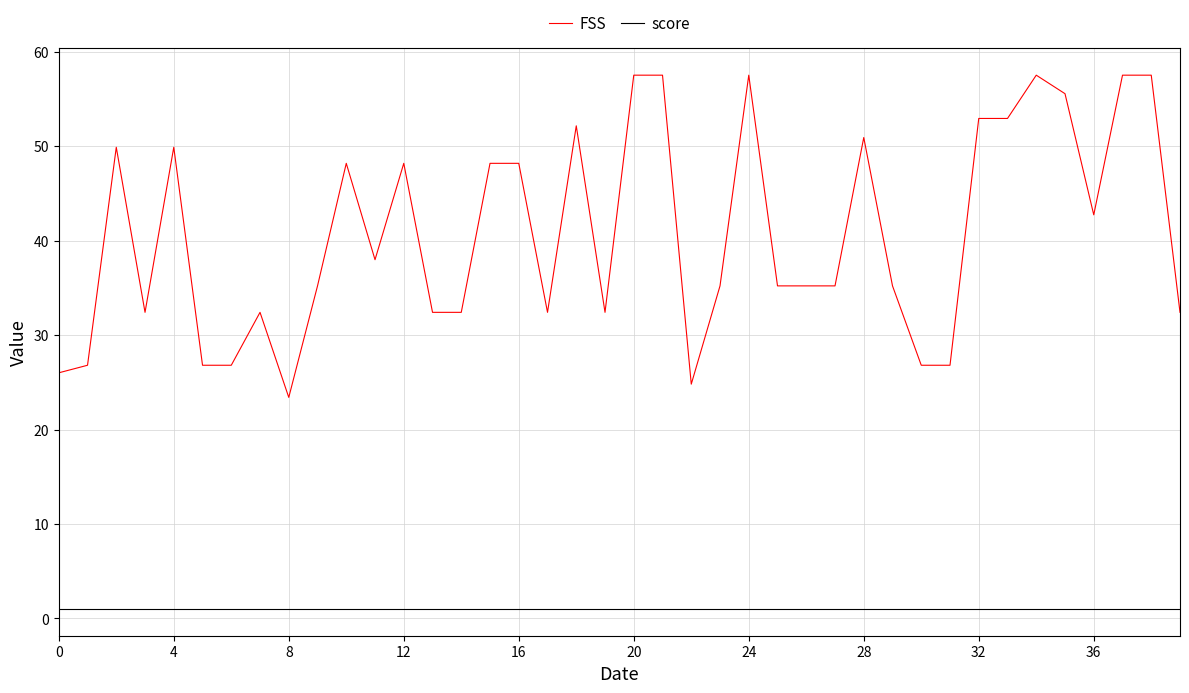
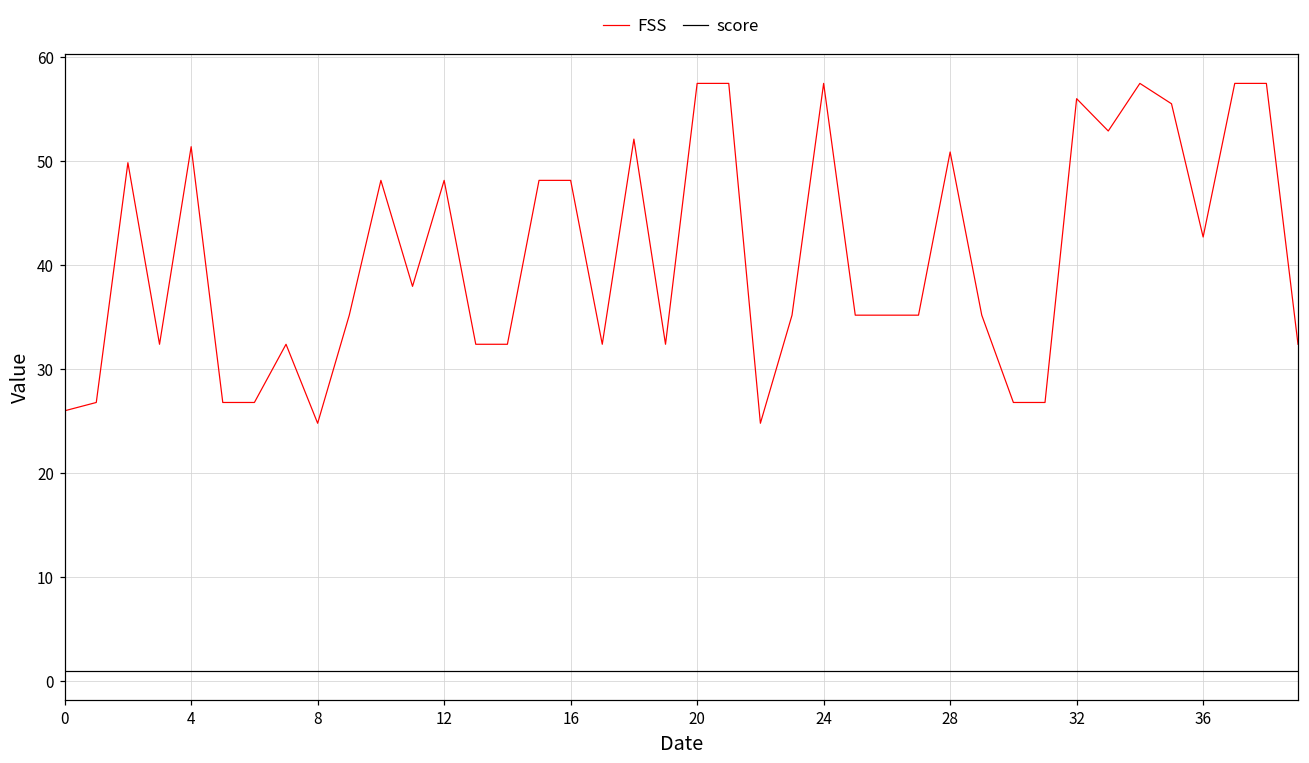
  {
    "FSS": {
      "0": 26,
-     "4": 50,
-     "8": 23,
+     "4": 51,
+     "8": 25,
      "12": 48,
      "16": 48,
      "20": 58,
      "24": 58,
      "28": 51,
-     "32": 53,
+     "32": 56,
      "36": 43
    },
    "score": {
      "0": 1,
      "4": 1,
      "8": 1,
      "12": 1,
      "16": 1,
      "20": 1,
      "24": 1,
      "28": 1,
      "32": 1,
      "36": 1
    }
  }
